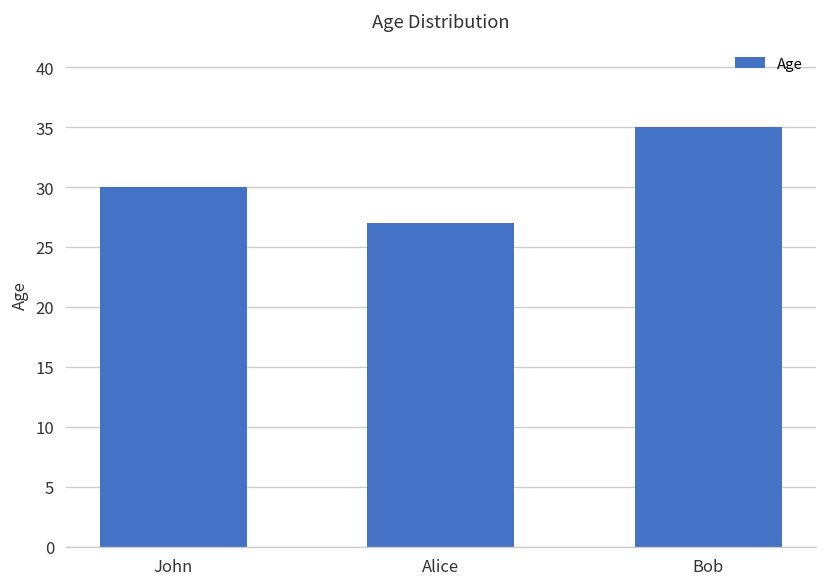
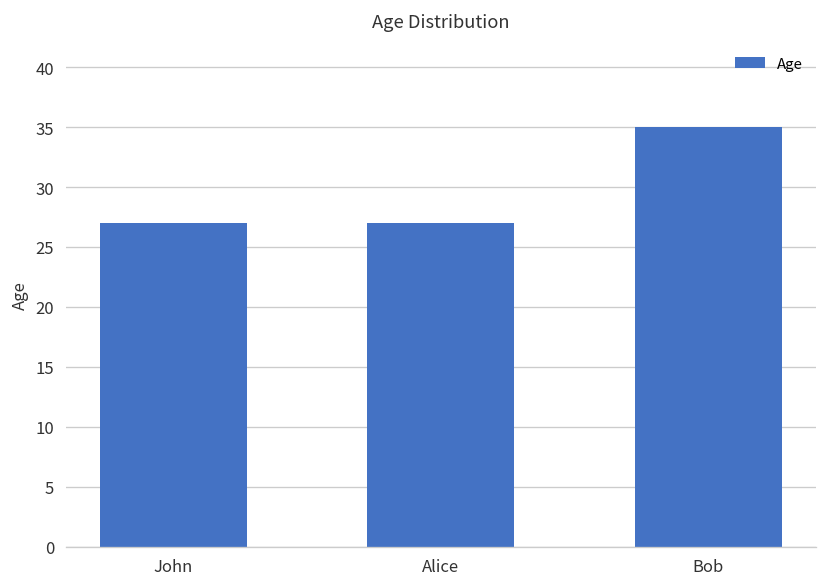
  {
-   "John": 30,
+   "John": 27,
    "Alice": 27,
    "Bob": 35
  }
